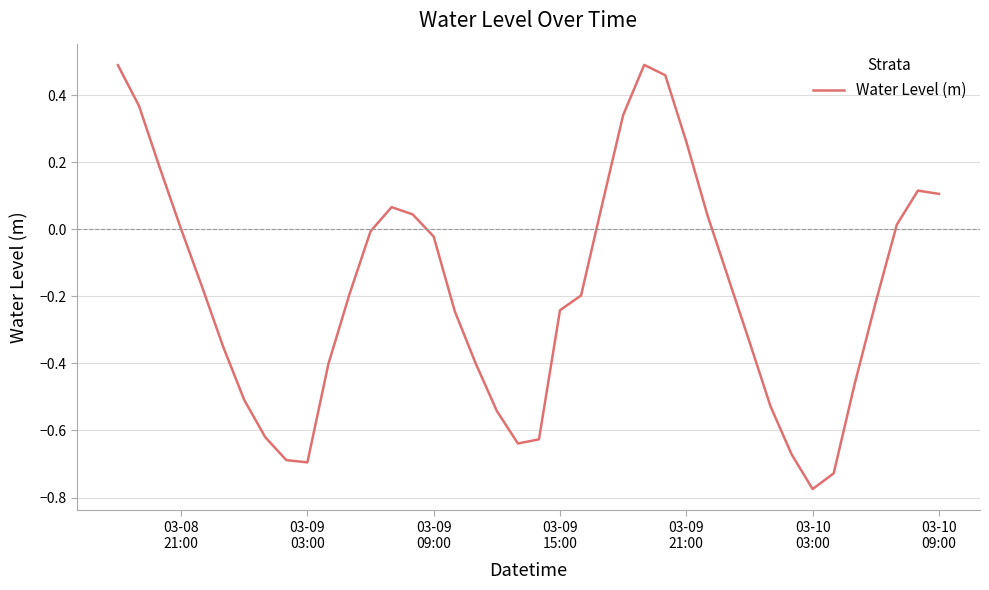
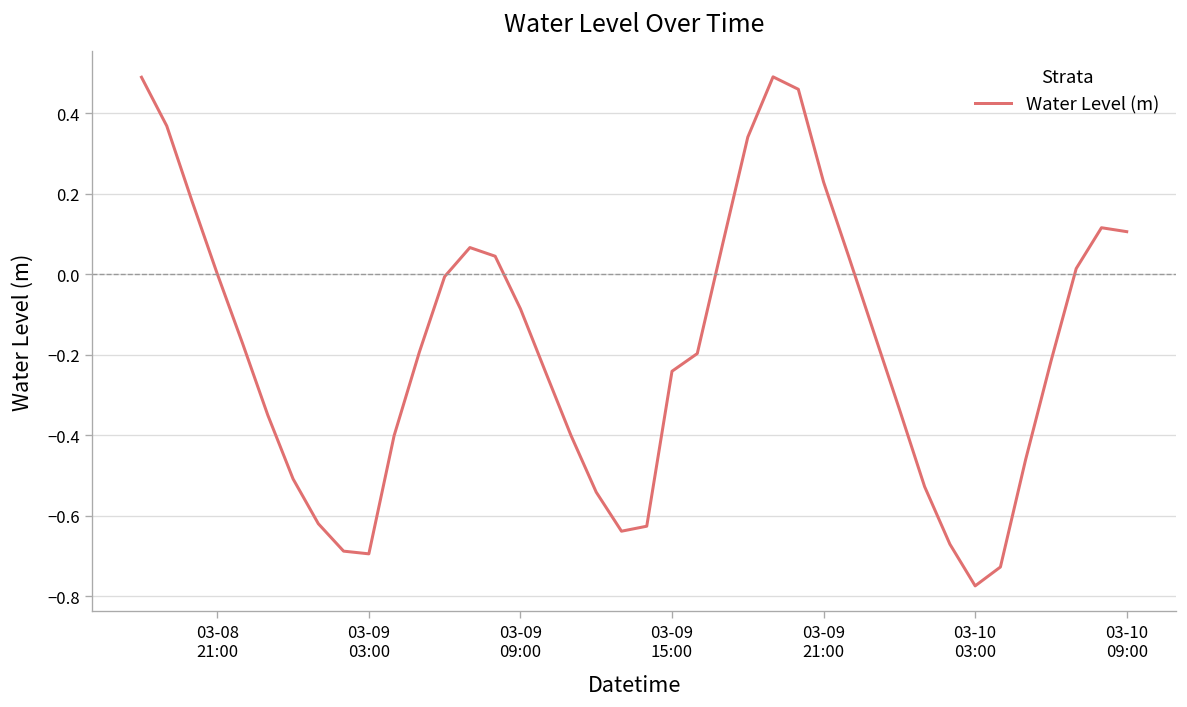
  {
    "03-08 21:00": 0.00,
    "03-09 03:00": -0.70,
-   "03-09 09:00": -0.02,
+   "03-09 09:00": -0.09,
    "03-09 15:00": -0.24,
-   "03-09 21:00": 0.26,
+   "03-09 21:00": 0.23,
    "03-10 03:00": -0.77,
    "03-10 09:00": 0.11
  }
